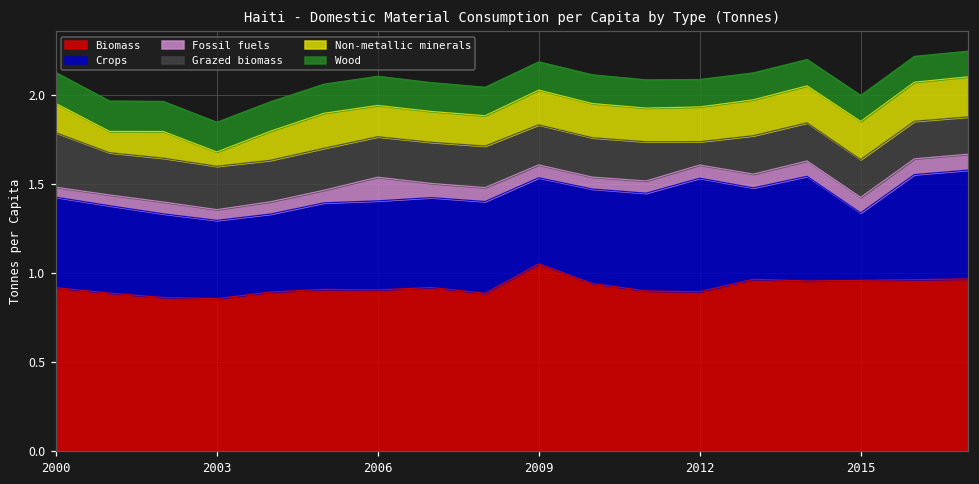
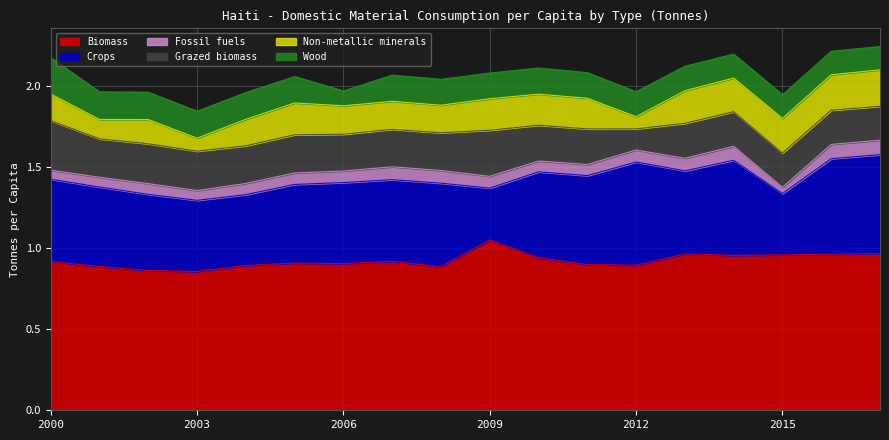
  {
    "Biomass": {
      "2000": 0.92,
      "2003": 0.86,
      "2006": 0.91,
      "2009": 1.05,
      "2012": 0.90,
      "2015": 0.96
    },
    "Crops": {
      "2000": 0.51,
      "2003": 0.44,
      "2006": 0.50,
-     "2009": 0.48,
+     "2009": 0.32,
      "2012": 0.64,
      "2015": 0.38
    },
    "Fossil fuels": {
      "2000": 0.06,
      "2003": 0.06,
-     "2006": 0.13,
+     "2006": 0.07,
      "2009": 0.07,
      "2012": 0.07,
-     "2015": 0.09
+     "2015": 0.04
    },
    "Grazed biomass": {
      "2000": 0.31,
      "2003": 0.24,
      "2006": 0.23,
-     "2009": 0.23,
+     "2009": 0.28,
      "2012": 0.13,
      "2015": 0.21
    },
    "Non-metallic minerals": {
      "2000": 0.16,
      "2003": 0.08,
      "2006": 0.18,
      "2009": 0.19,
-     "2012": 0.20,
+     "2012": 0.08,
      "2015": 0.21
    },
    "Wood": {
-     "2000": 0.17,
+     "2000": 0.22,
      "2003": 0.17,
-     "2006": 0.16,
+     "2006": 0.09,
      "2009": 0.16,
      "2012": 0.15,
      "2015": 0.15
    }
  }
